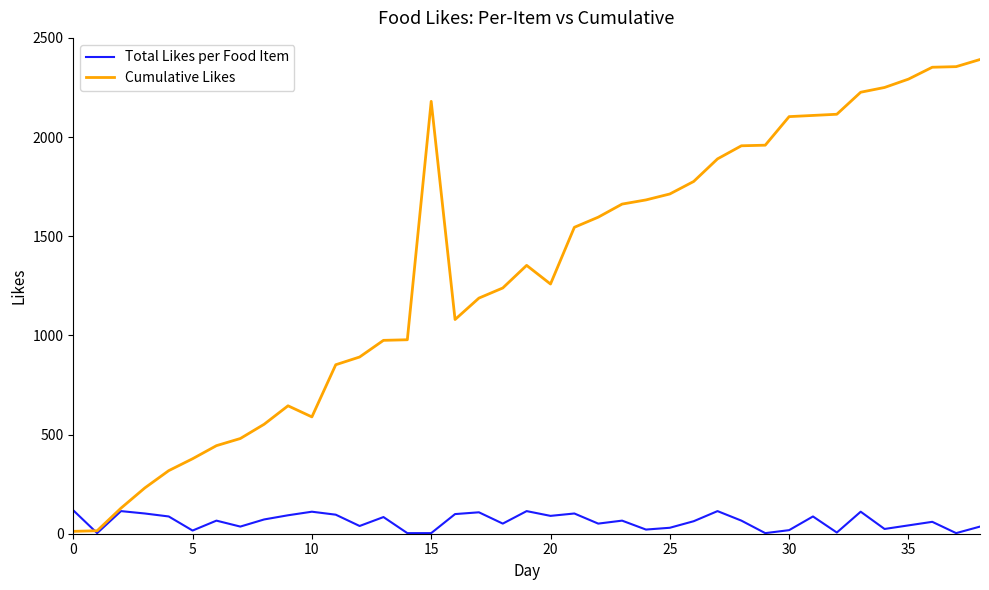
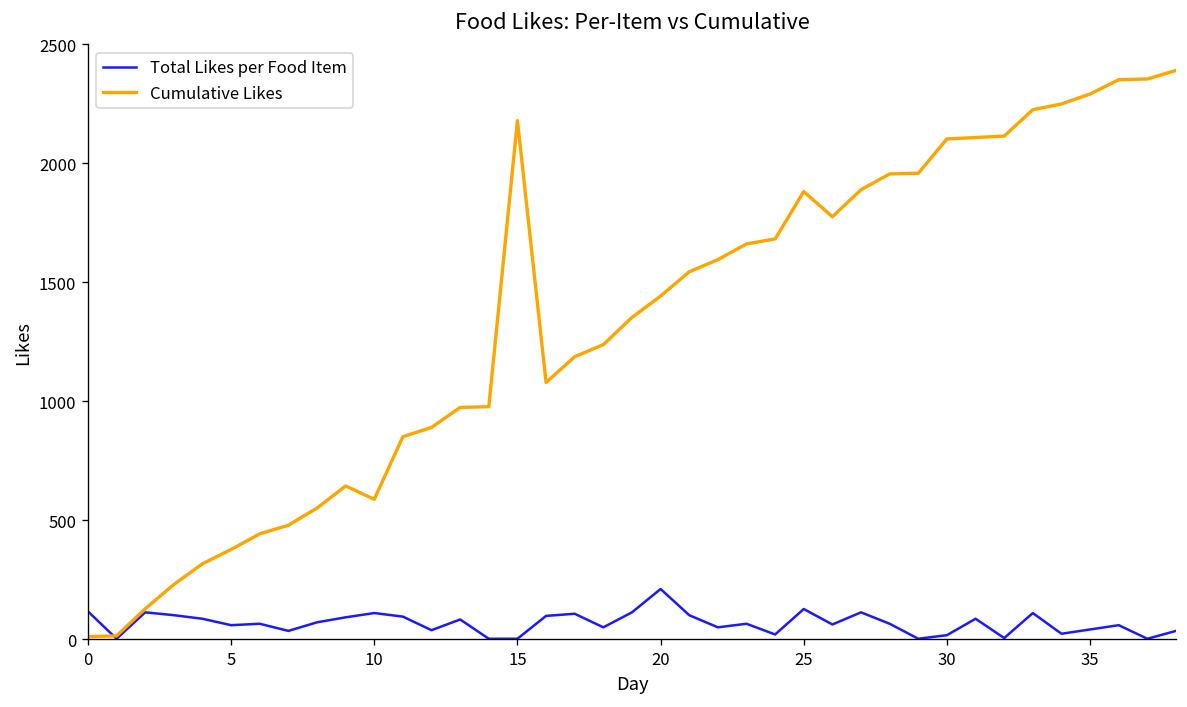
  {
    "Total Likes per Food Item": {
      "0": 120,
-     "5": 20,
+     "5": 60,
      "10": 110,
      "15": 0,
-     "20": 90,
-     "25": 30,
+     "20": 210,
+     "25": 130,
      "30": 20,
      "35": 40
    },
    "Cumulative Likes": {
      "0": 10,
      "5": 380,
      "10": 590,
      "15": 2180,
-     "20": 1260,
-     "25": 1710,
+     "20": 1440,
+     "25": 1880,
      "30": 2100,
      "35": 2290
    }
  }
